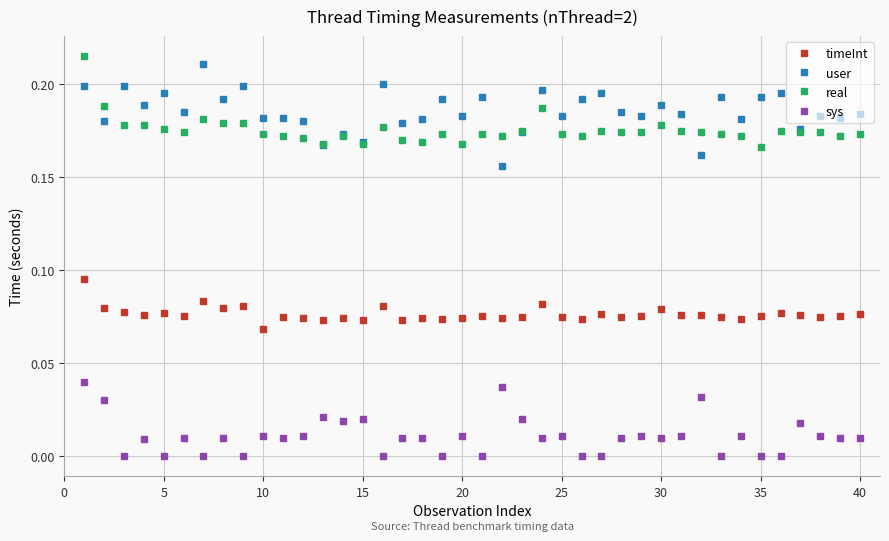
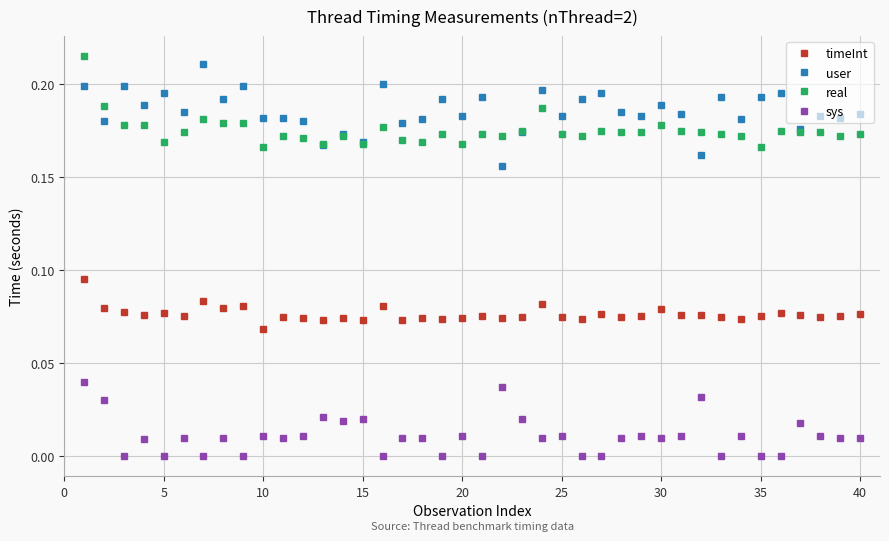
  {
    "timeInt": {
      "5": 0.077,
      "10": 0.069,
      "15": 0.073,
      "20": 0.074,
      "25": 0.075,
      "30": 0.079,
      "35": 0.075,
      "40": 0.077
    },
    "user": {
      "5": 0.195,
      "10": 0.182,
      "20": 0.183,
      "25": 0.183,
      "30": 0.189,
      "35": 0.193
    },
    "real": {
-     "5": 0.176,
-     "10": 0.173,
+     "5": 0.169,
+     "10": 0.166,
      "20": 0.168,
      "25": 0.173,
      "30": 0.178,
      "35": 0.166,
      "40": 0.173
    },
    "sys": {
      "5": 0.000,
      "10": 0.011,
      "15": 0.020,
      "20": 0.011,
      "25": 0.011,
      "30": 0.010,
      "35": 0.000,
      "40": 0.010
    }
  }
